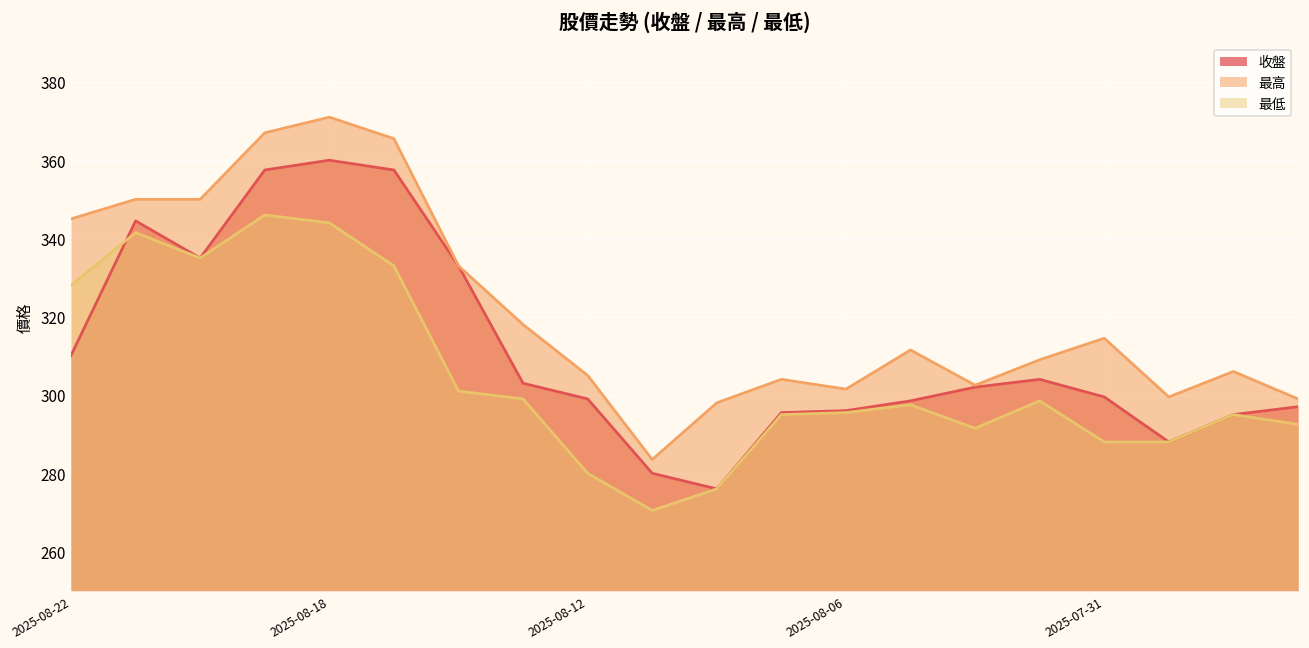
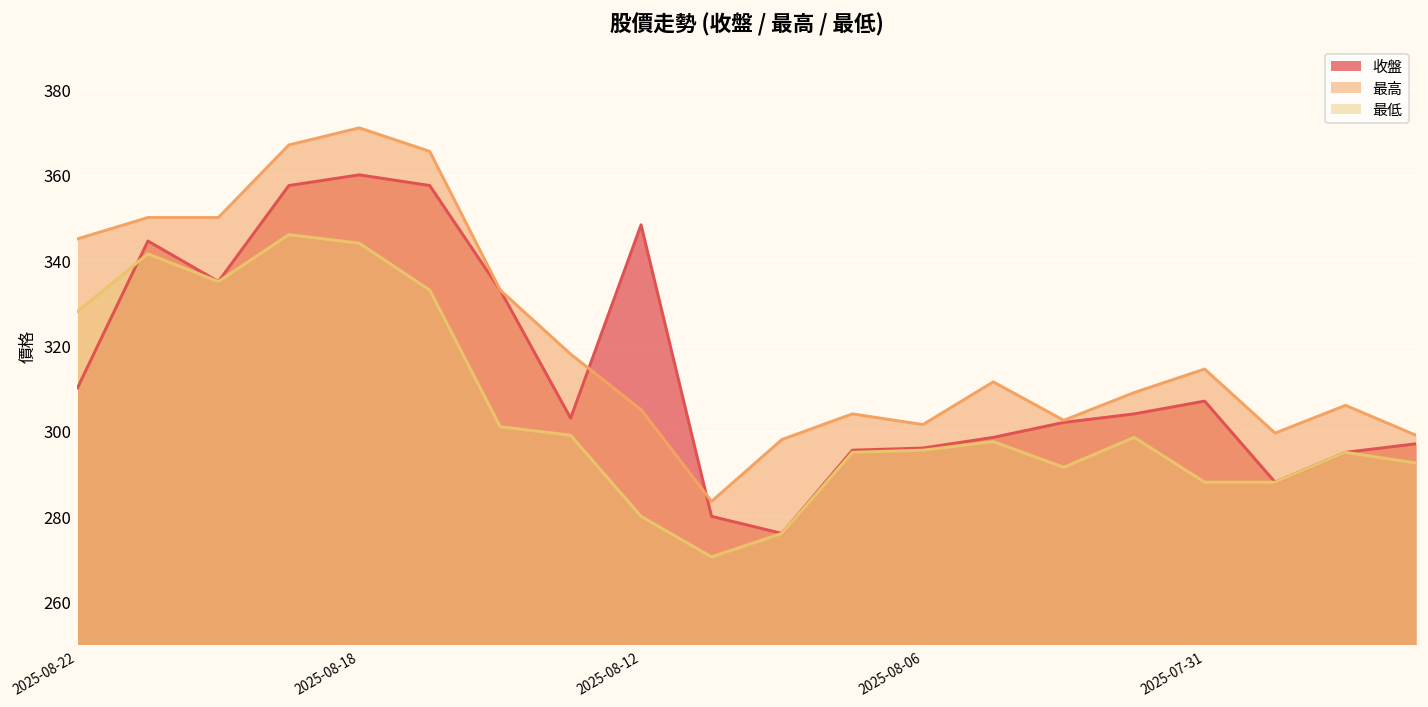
  {
    "收盤": {
      "2025-08-22": 310,
      "2025-08-18": 360,
-     "2025-08-12": 299,
-     "2025-07-31": 300
+     "2025-08-12": 348,
+     "2025-07-31": 307
    }
  }
